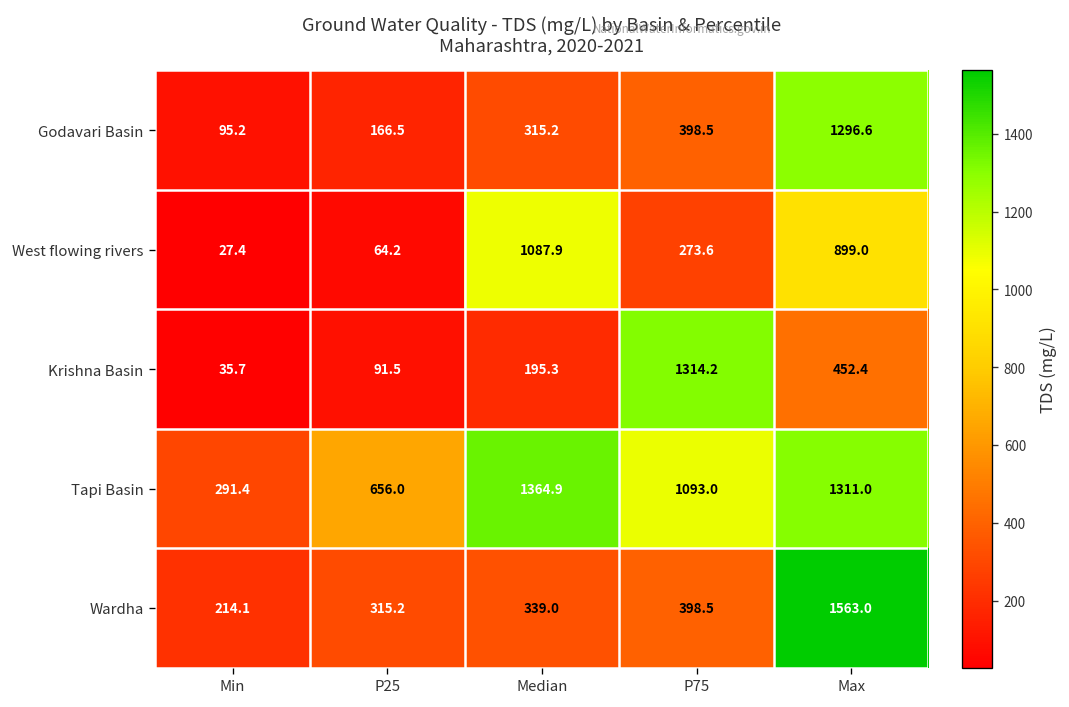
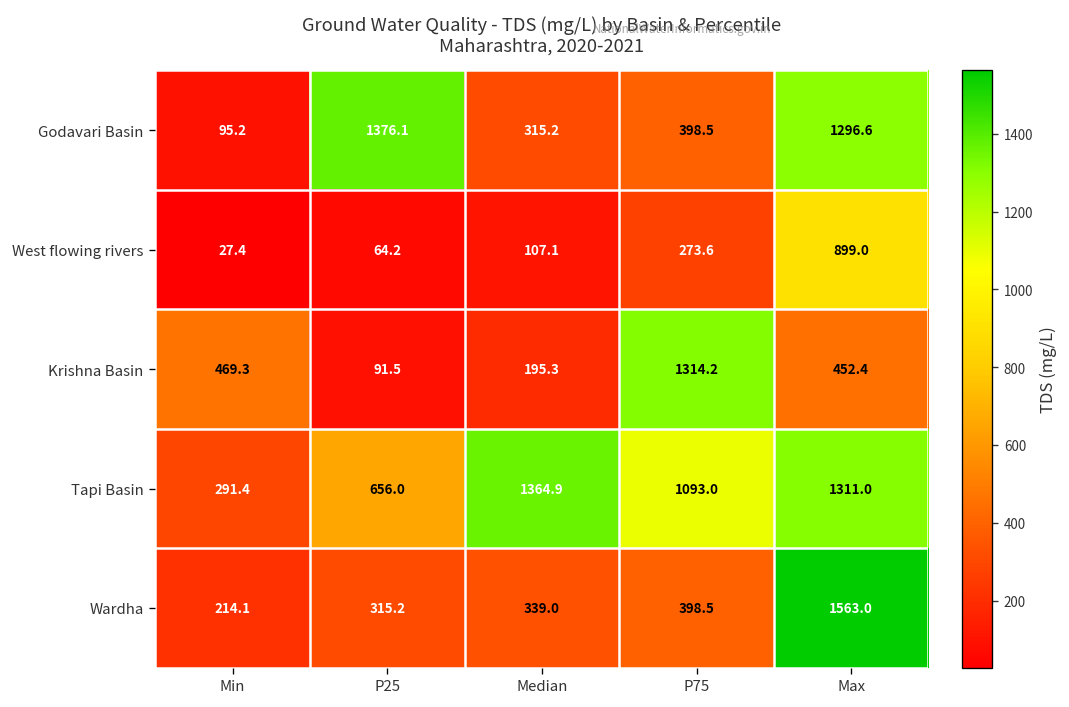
  {
    "Godavari Basin": {
      "Min": 95.2,
-     "P25": 166.5,
+     "P25": 1376.1,
      "Median": 315.2,
      "P75": 398.5,
      "Max": 1296.6
    },
    "West flowing rivers": {
      "Min": 27.4,
      "P25": 64.2,
-     "Median": 1087.9,
+     "Median": 107.1,
      "P75": 273.6,
      "Max": 899.0
    },
    "Krishna Basin": {
-     "Min": 35.7,
+     "Min": 469.3,
      "P25": 91.5,
      "Median": 195.3,
      "P75": 1314.2,
      "Max": 452.4
    },
    "Tapi Basin": {
      "Min": 291.4,
      "P25": 656.0,
      "Median": 1364.9,
      "P75": 1093.0,
      "Max": 1311.0
    },
    "Wardha": {
      "Min": 214.1,
      "P25": 315.2,
      "Median": 339.0,
      "P75": 398.5,
      "Max": 1563.0
    }
  }
